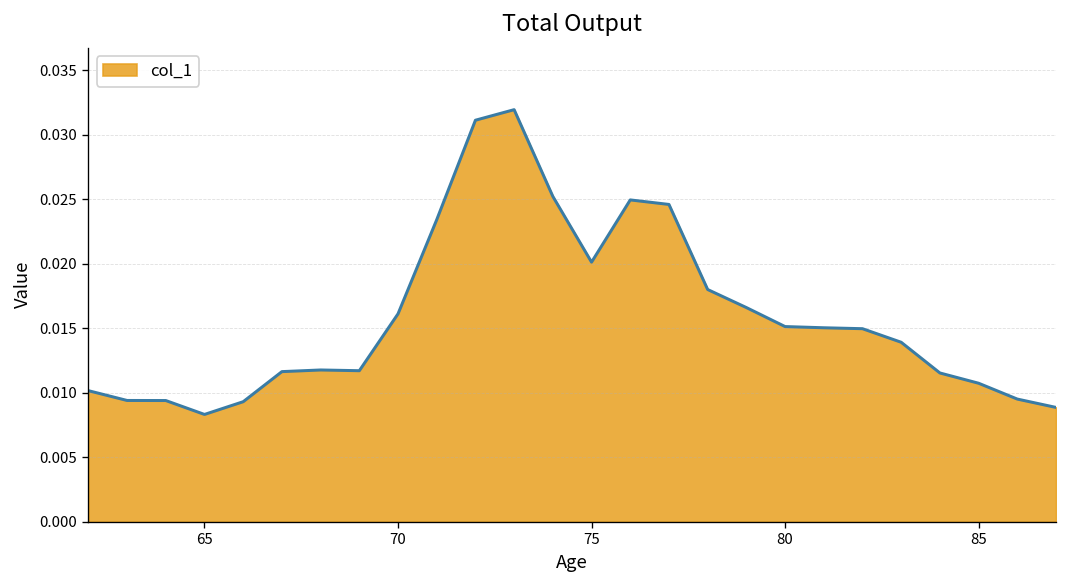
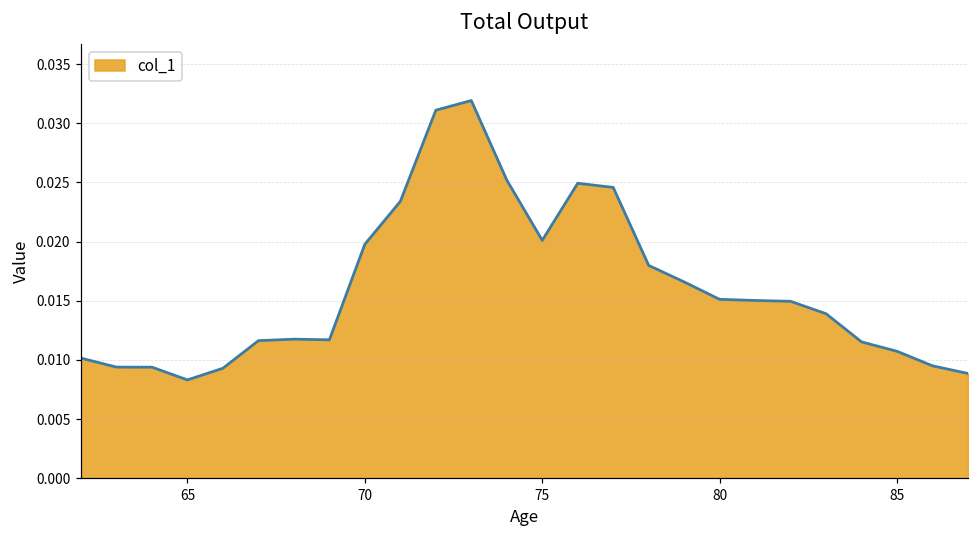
  {
    "65": 0.0083,
-   "70": 0.0161,
+   "70": 0.0198,
    "75": 0.0201,
    "80": 0.0151,
    "85": 0.0107
  }
